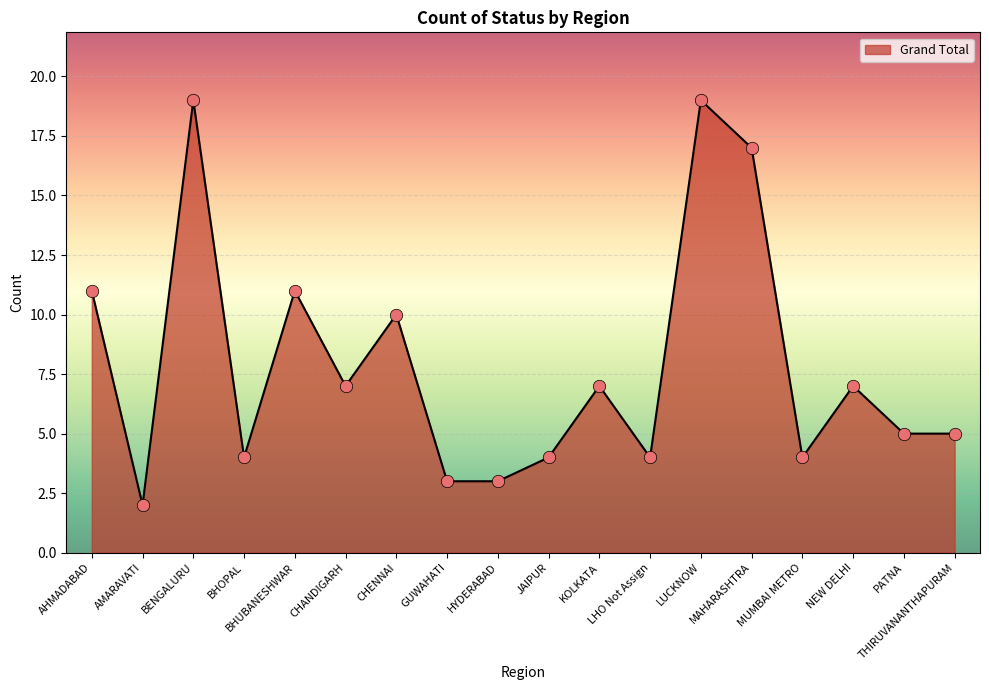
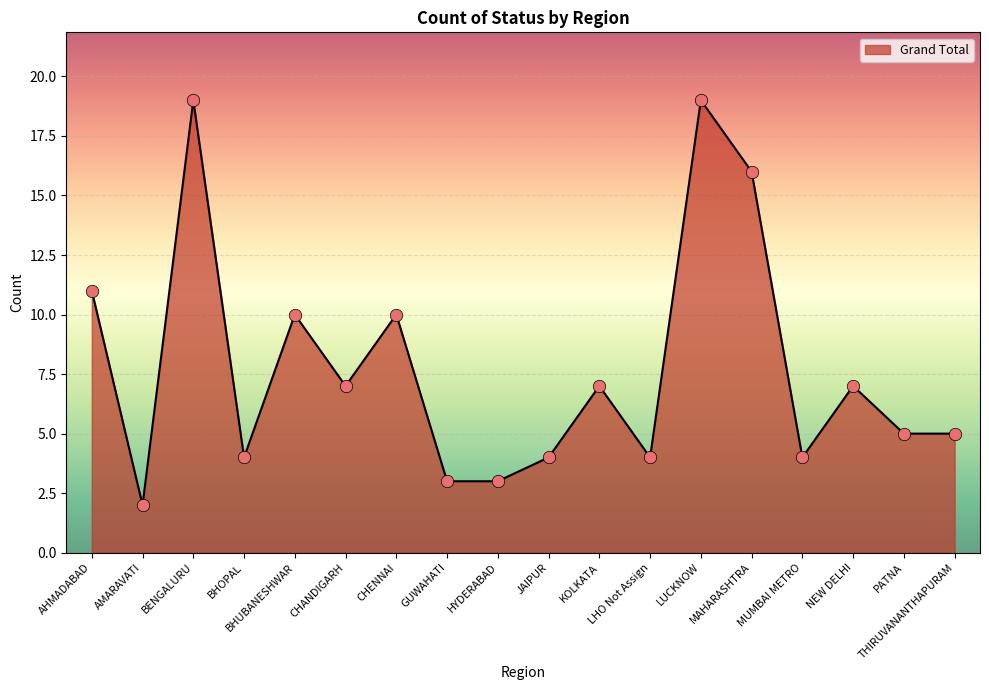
  {
    "AHMADABAD": 11,
    "AMARAVATI": 2,
    "BENGALURU": 19,
    "BHOPAL": 4,
-   "BHUBANESHWAR": 11,
+   "BHUBANESHWAR": 10,
    "CHANDIGARH": 7,
    "CHENNAI": 10,
    "GUWAHATI": 3,
    "HYDERABAD": 3,
    "JAIPUR": 4,
    "KOLKATA": 7,
    "LHO Not Assign": 4,
    "LUCKNOW": 19,
-   "MAHARASHTRA": 17,
+   "MAHARASHTRA": 16,
    "MUMBAI METRO": 4,
    "NEW DELHI": 7,
    "PATNA": 5,
    "THIRUVANANTHAPURAM": 5
  }
